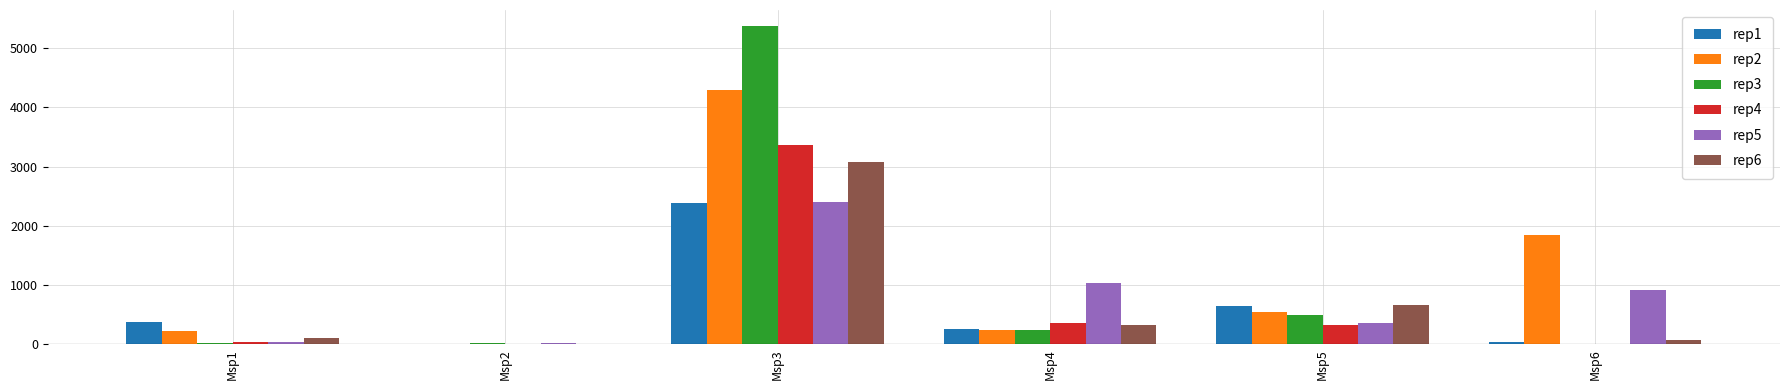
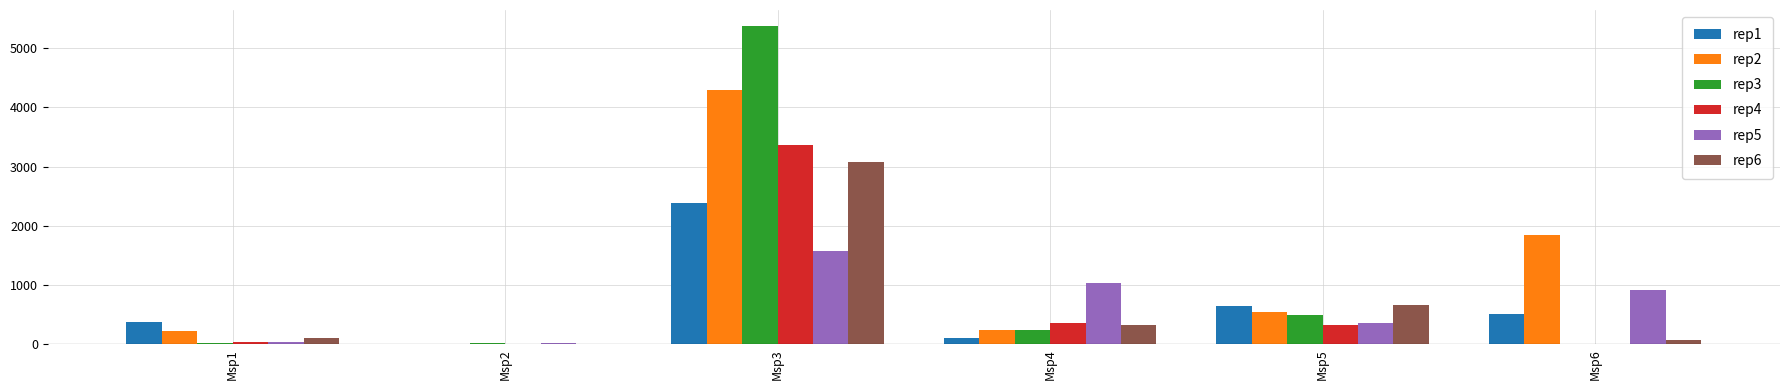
  {
    "rep1": {
      "Msp1": 400,
      "Msp3": 2400,
-     "Msp4": 300,
+     "Msp4": 100,
      "Msp5": 600,
-     "Msp6": 0
+     "Msp6": 500
    },
    "rep2": {
      "Msp1": 200,
      "Msp3": 4300,
      "Msp4": 200,
      "Msp5": 500,
      "Msp6": 1900
    },
    "rep3": {
      "Msp3": 5400,
      "Msp4": 200,
      "Msp5": 500
    },
    "rep4": {
      "Msp3": 3400,
      "Msp4": 400,
      "Msp5": 300
    },
    "rep5": {
      "Msp1": 0,
-     "Msp3": 2400,
+     "Msp3": 1600,
      "Msp4": 1000,
      "Msp5": 400,
      "Msp6": 900
    },
    "rep6": {
      "Msp1": 100,
      "Msp3": 3100,
      "Msp4": 300,
      "Msp5": 700,
      "Msp6": 100
    }
  }
